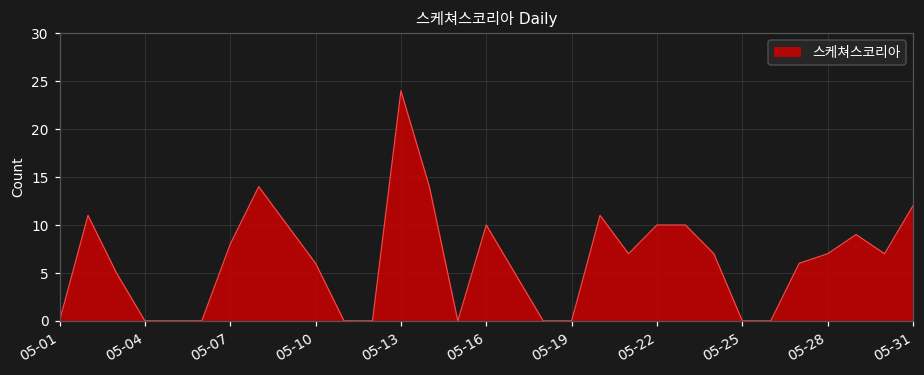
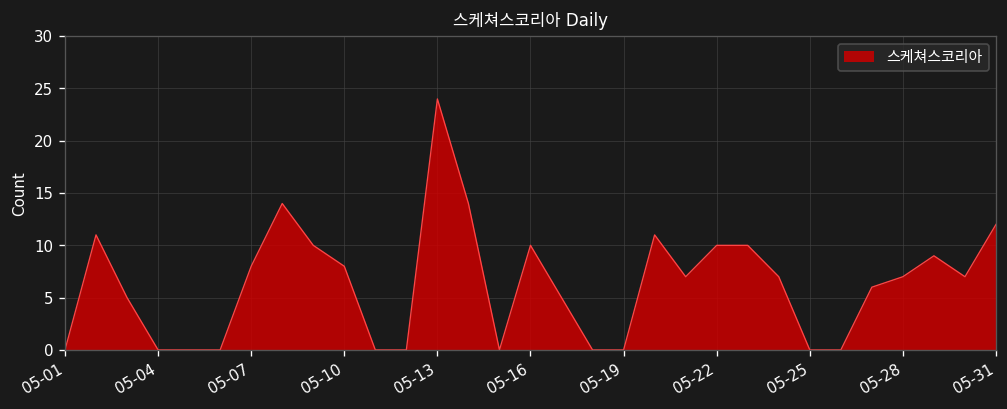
  {
    "05-01": 0,
    "05-04": 0,
    "05-07": 8,
-   "05-10": 6,
+   "05-10": 8,
    "05-13": 24,
    "05-16": 10,
    "05-19": 0,
    "05-22": 10,
    "05-25": 0,
    "05-28": 7,
    "05-31": 12
  }
